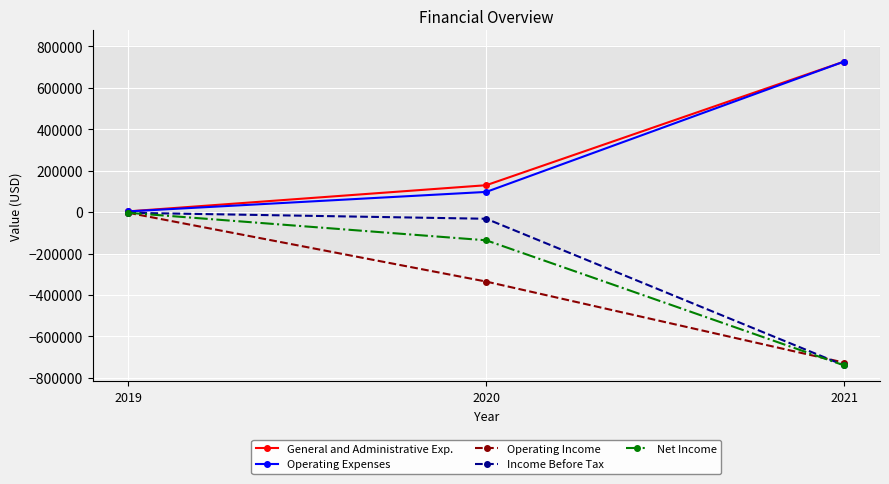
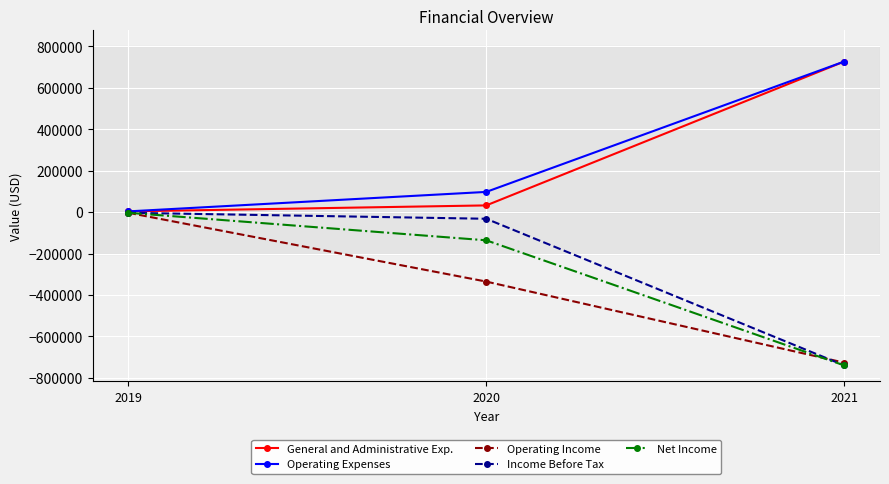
  {
    "General and Administrative Exp.": {
-     "2020": 130000
+     "2020": 30000
    },
    "Operating Expenses": {
      "2020": 100000
    },
    "Operating Income": {
      "2020": -340000,
      "2021": -730000
    },
    "Income Before Tax": {
      "2020": -30000
    },
    "Net Income": {
      "2020": -140000
    }
  }
